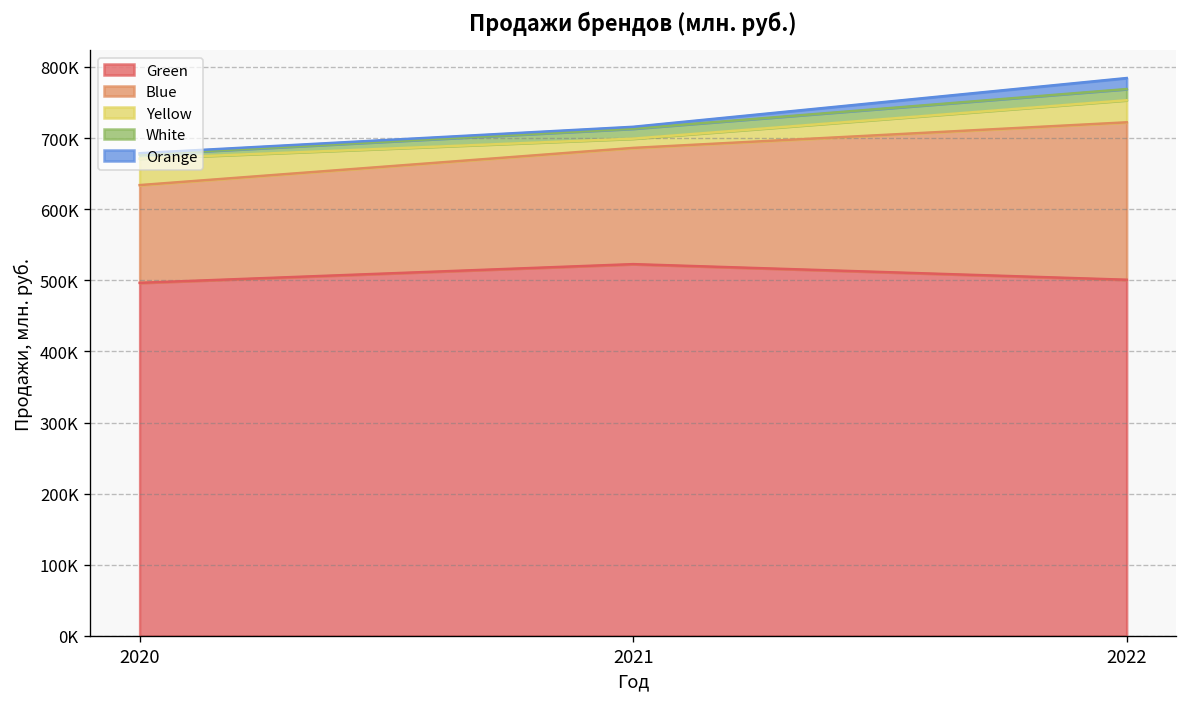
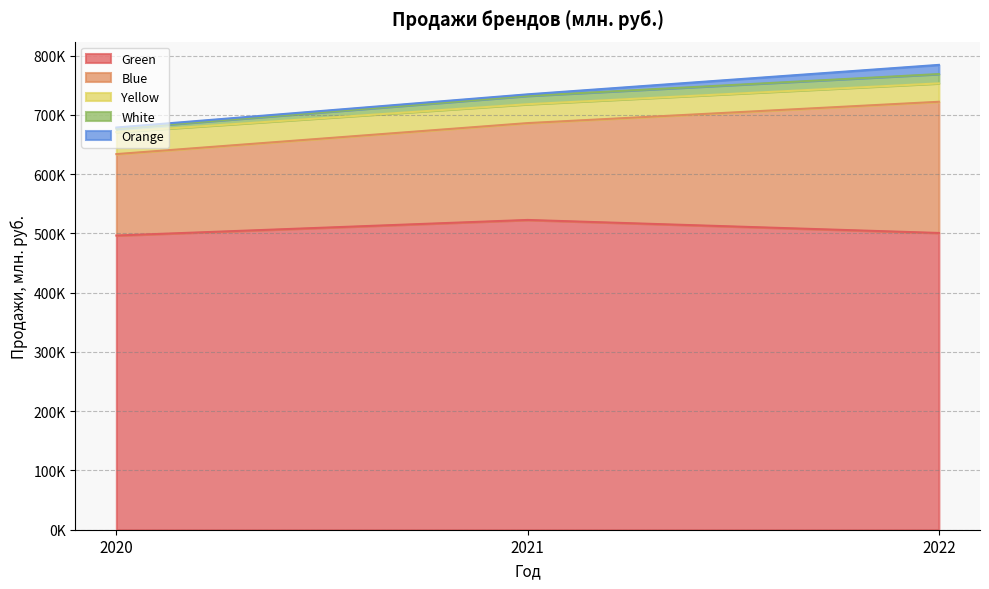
  {
    "Yellow": {
-     "2021": 10000,
+     "2021": 30000,
      "2022": 30000
    },
    "White": {
      "2022": 20000
    },
    "Orange": {
      "2022": 20000
    }
  }
